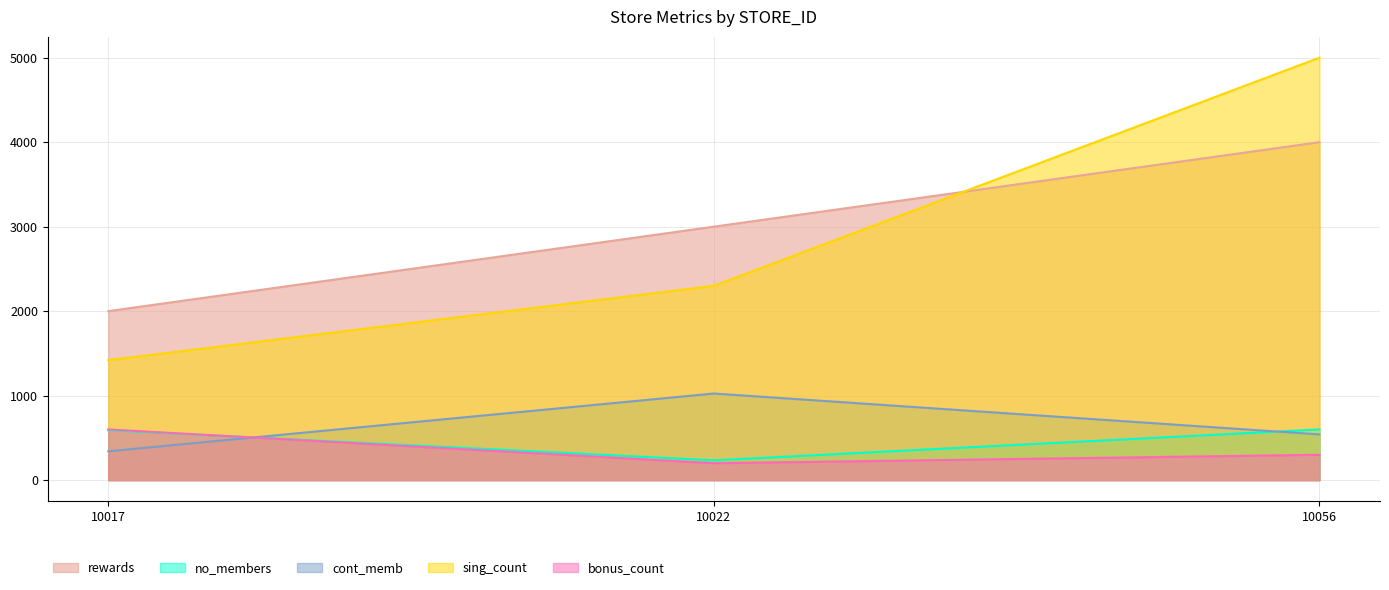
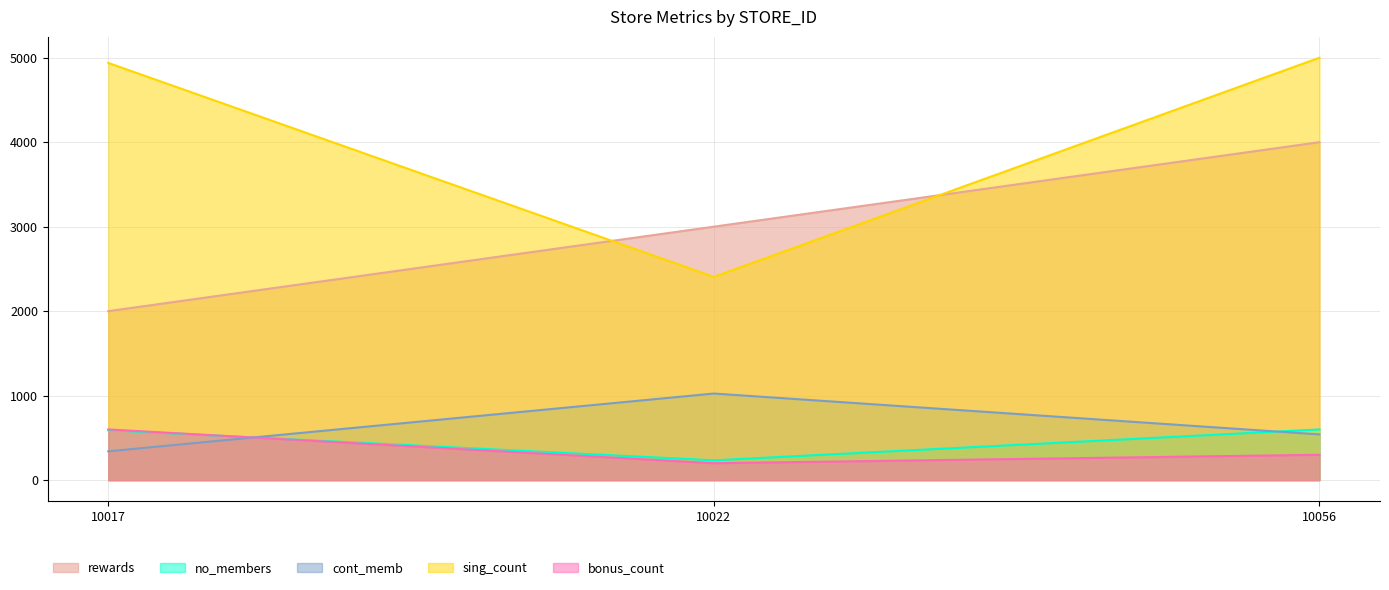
  {
    "no_members": {
      "10022": 200,
      "10056": 600
    },
    "cont_memb": {
      "10017": 300,
      "10022": 1000,
      "10056": 500
    },
    "sing_count": {
-     "10017": 1400,
-     "10022": 2300,
+     "10017": 4900,
+     "10022": 2400,
      "10056": 5000
    }
  }
